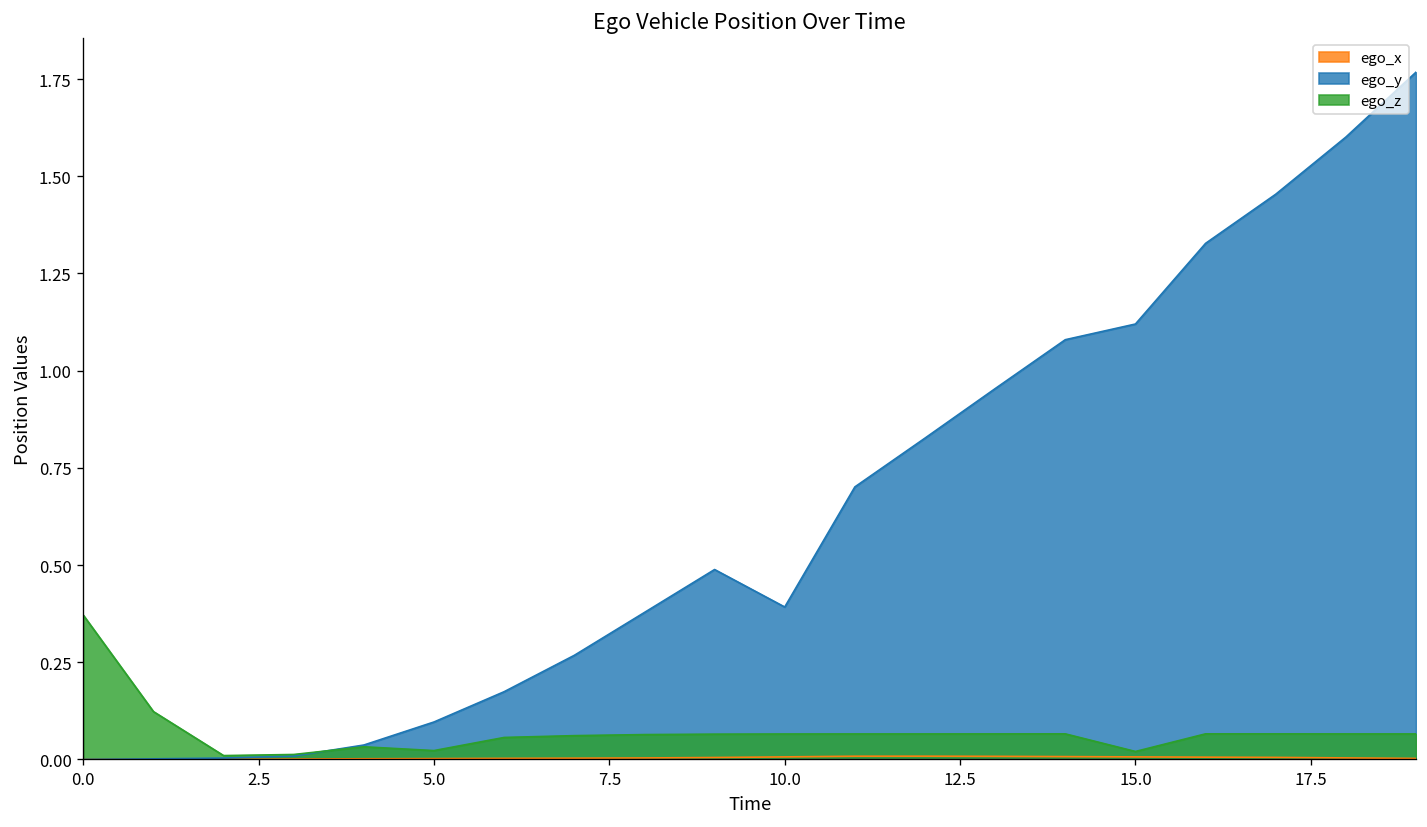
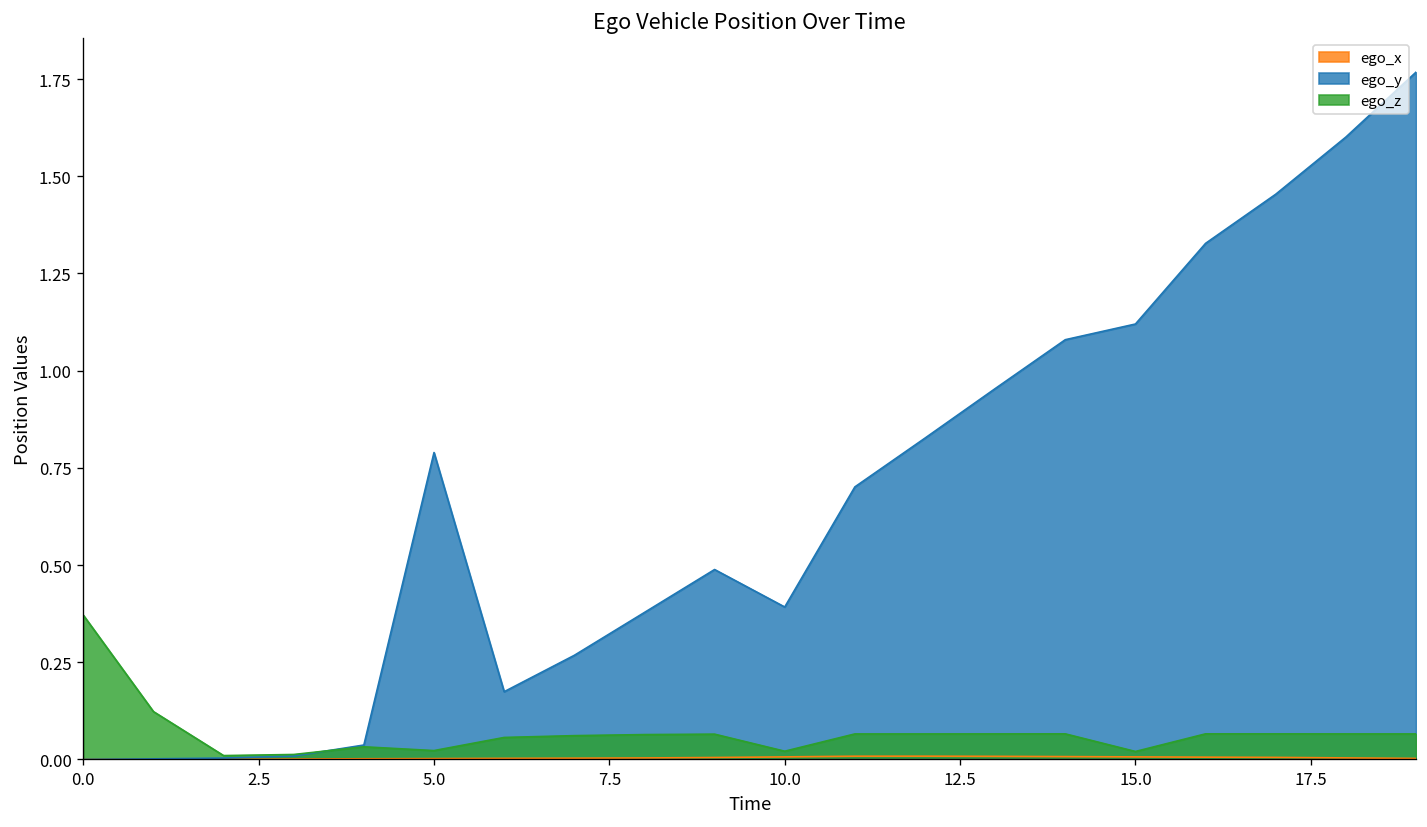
  {
    "ego_x": {
      "5.0": 0.00,
      "10.0": 0.01,
      "15.0": 0.01
    },
    "ego_y": {
-     "5.0": 0.10,
+     "5.0": 0.79,
      "10.0": 0.39,
      "15.0": 1.12
    },
    "ego_z": {
      "0.0": 0.37,
      "5.0": 0.02,
-     "10.0": 0.07,
+     "10.0": 0.02,
      "15.0": 0.02
    }
  }
